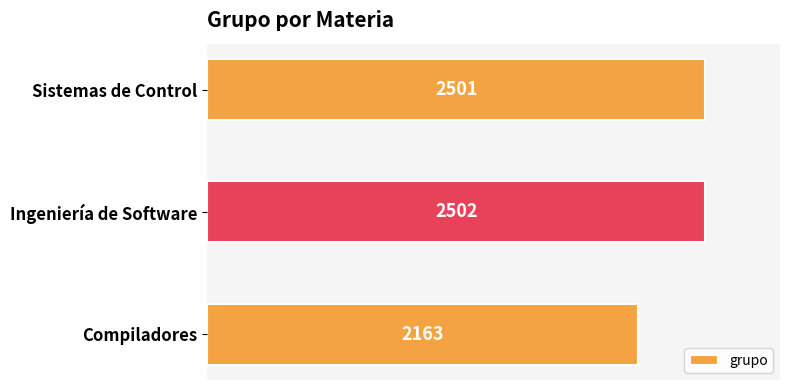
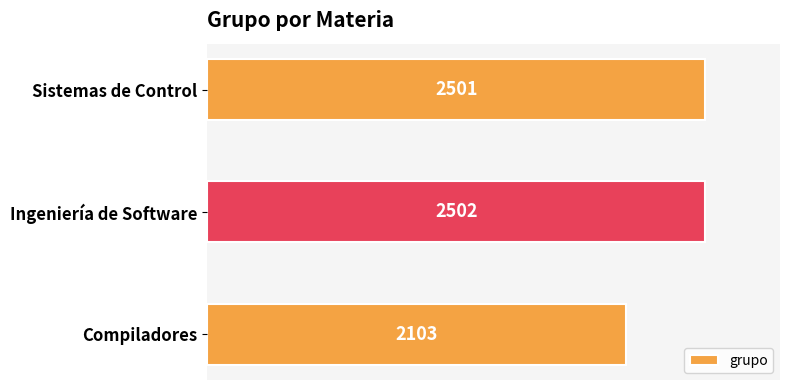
  {
    "Sistemas de Control": 2501,
    "Ingeniería de Software": 2502,
-   "Compiladores": 2163
+   "Compiladores": 2103
  }
